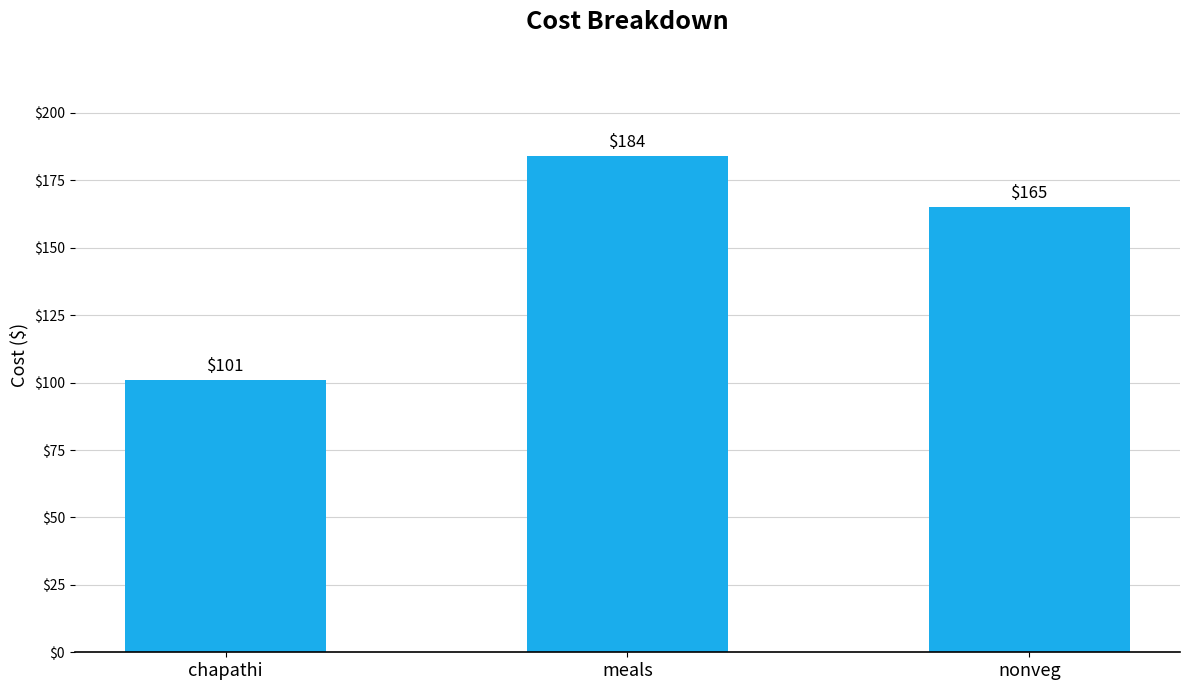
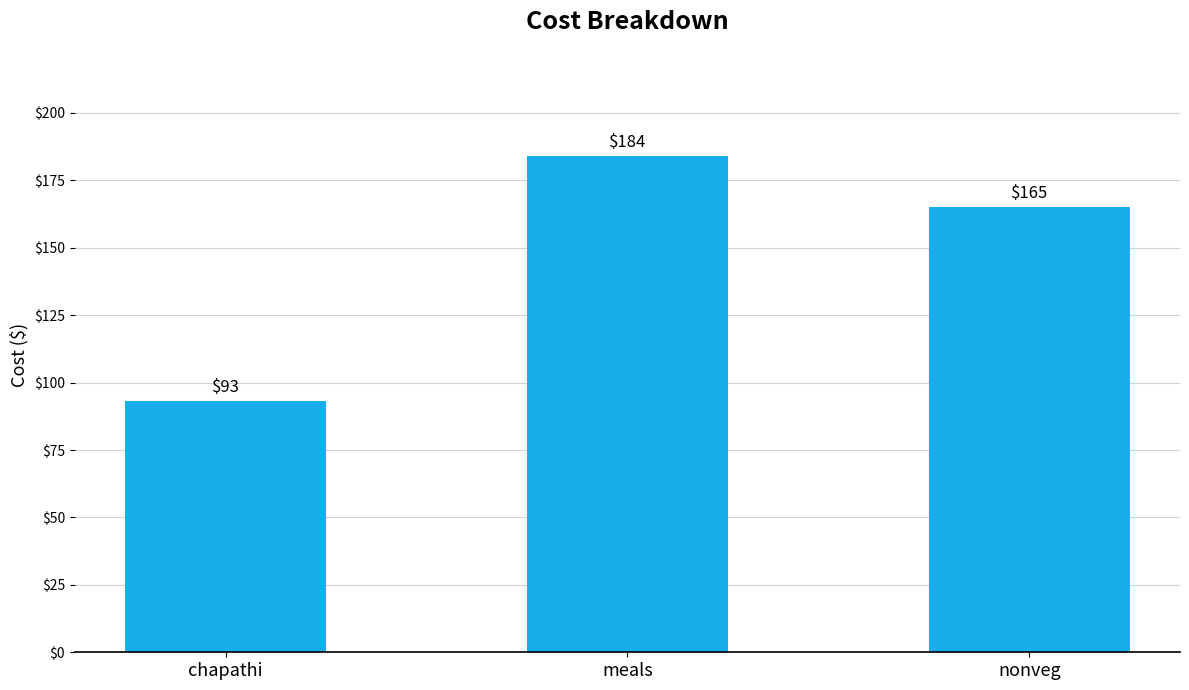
  {
-   "chapathi": "$101",
+   "chapathi": "$93",
    "meals": "$184",
    "nonveg": "$165"
  }
